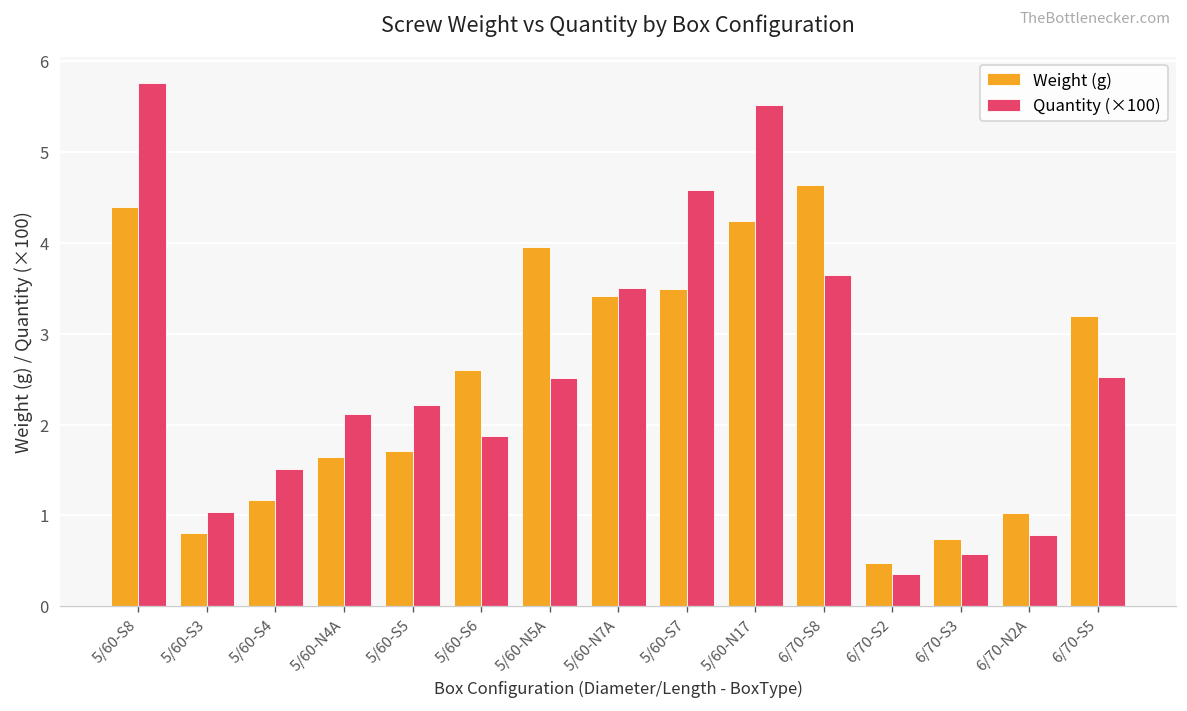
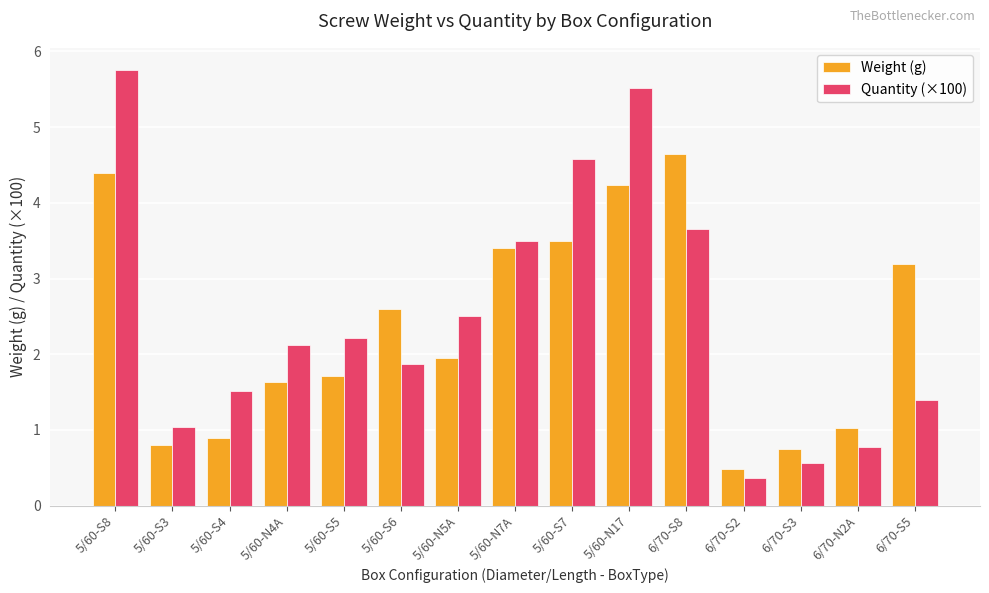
  {
    "Weight (g)": {
      "5/60-S8": 4.4,
      "5/60-S3": 0.8,
-     "5/60-S4": 1.2,
+     "5/60-S4": 0.9,
      "5/60-N4A": 1.6,
      "5/60-S5": 1.7,
      "5/60-S6": 2.6,
-     "5/60-N5A": 4.0,
+     "5/60-N5A": 1.9,
      "5/60-N7A": 3.4,
      "5/60-S7": 3.5,
      "5/60-N17": 4.2,
      "6/70-S8": 4.6,
      "6/70-S2": 0.5,
      "6/70-S3": 0.7,
      "6/70-N2A": 1.0,
      "6/70-S5": 3.2
    },
    "Quantity (×100)": {
      "5/60-S8": 5.8,
      "5/60-S3": 1.0,
      "5/60-S4": 1.5,
      "5/60-N4A": 2.1,
      "5/60-S5": 2.2,
      "5/60-S6": 1.9,
      "5/60-N5A": 2.5,
      "5/60-N7A": 3.5,
      "5/60-S7": 4.6,
      "5/60-N17": 5.5,
      "6/70-S8": 3.7,
      "6/70-S2": 0.4,
      "6/70-S3": 0.6,
      "6/70-N2A": 0.8,
-     "6/70-S5": 2.5
+     "6/70-S5": 1.4
    }
  }
